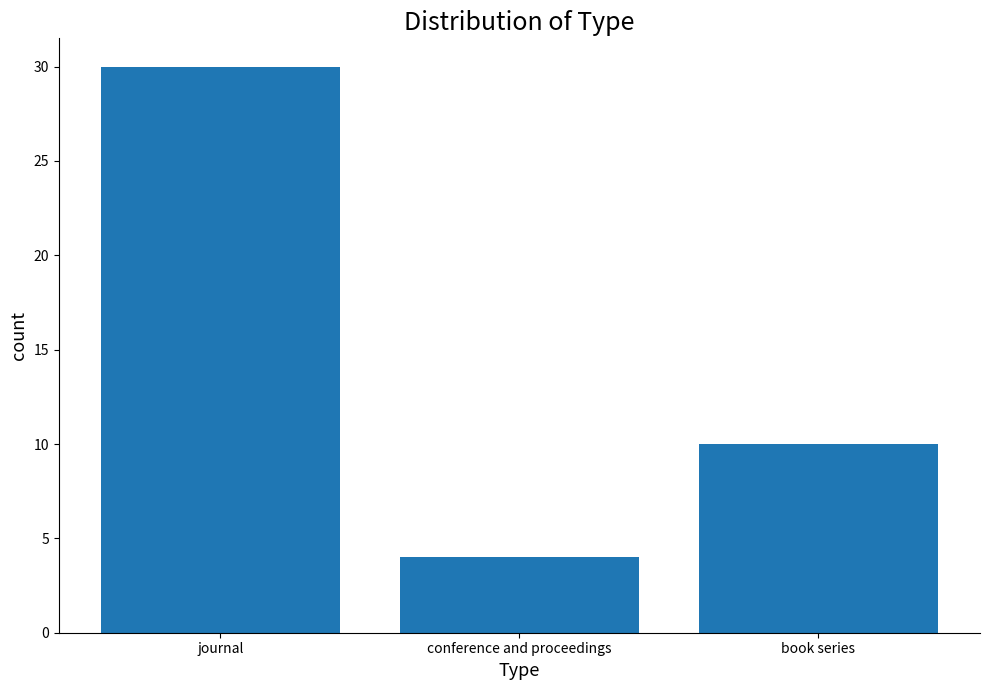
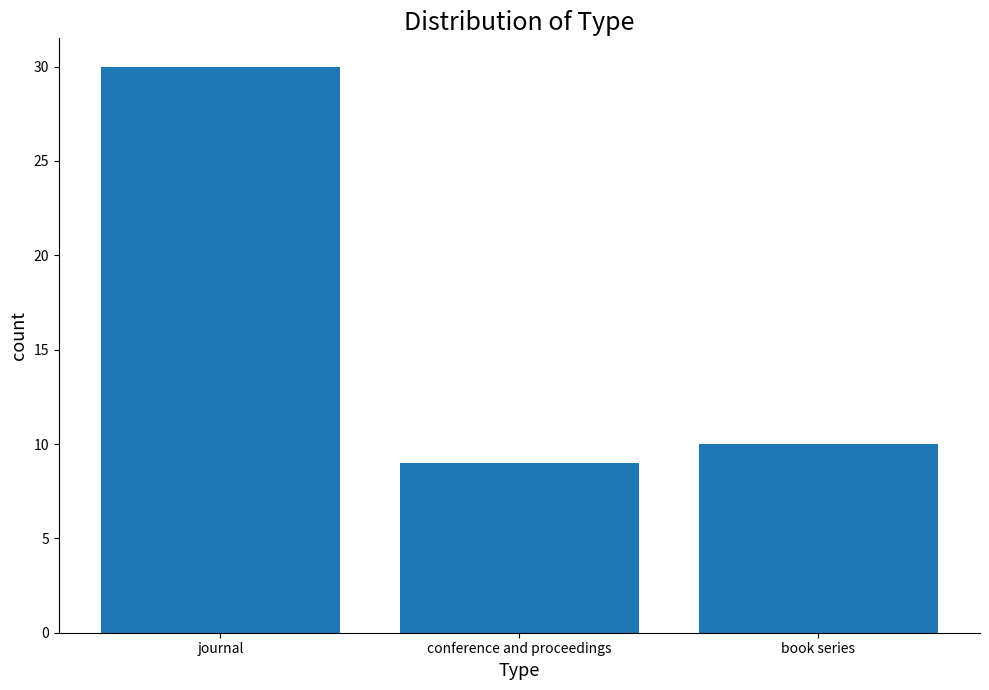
  {
    "journal": 30,
-   "conference and proceedings": 4,
+   "conference and proceedings": 9,
    "book series": 10
  }
